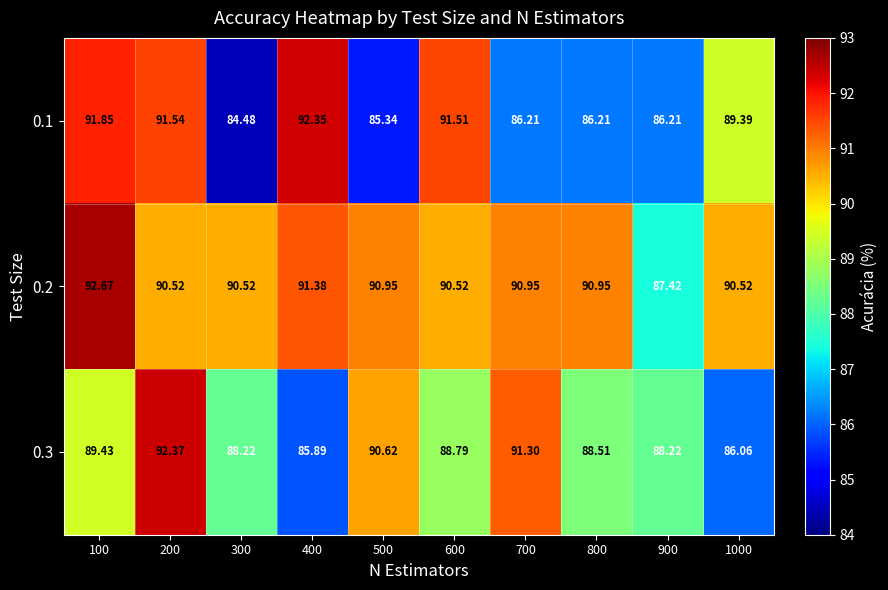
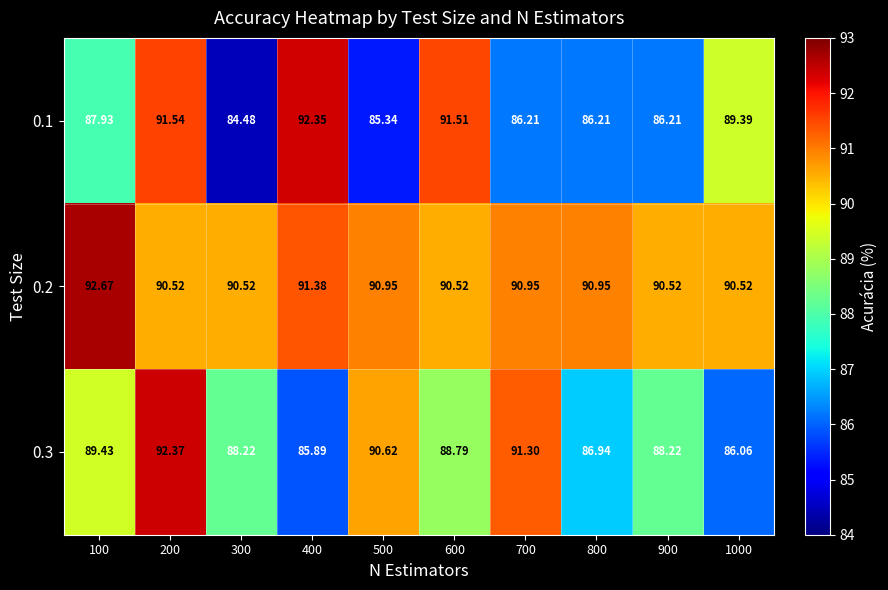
  {
    "0.1": {
-     "100": 91.85,
+     "100": 87.93,
      "200": 91.54,
      "300": 84.48,
      "400": 92.35,
      "500": 85.34,
      "600": 91.51,
      "700": 86.21,
      "800": 86.21,
      "900": 86.21,
      "1000": 89.39
    },
    "0.2": {
      "100": 92.67,
      "200": 90.52,
      "300": 90.52,
      "400": 91.38,
      "500": 90.95,
      "600": 90.52,
      "700": 90.95,
      "800": 90.95,
-     "900": 87.42,
+     "900": 90.52,
      "1000": 90.52
    },
    "0.3": {
      "100": 89.43,
      "200": 92.37,
      "300": 88.22,
      "400": 85.89,
      "500": 90.62,
      "600": 88.79,
      "700": 91.30,
-     "800": 88.51,
+     "800": 86.94,
      "900": 88.22,
      "1000": 86.06
    }
  }
